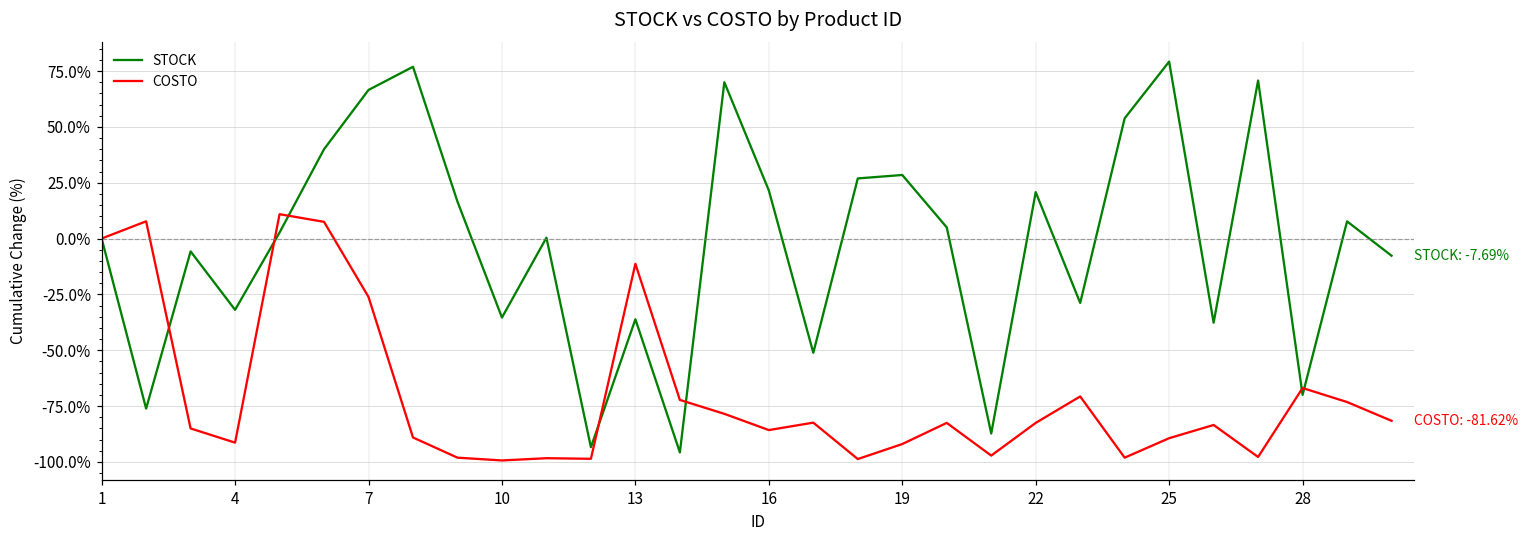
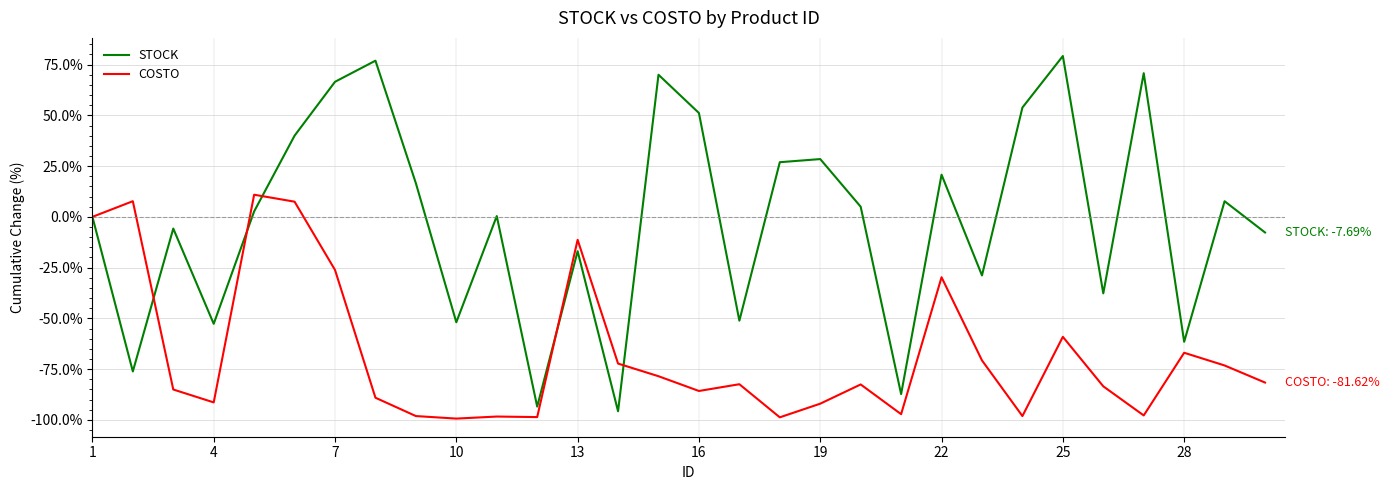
  {
    "STOCK": {
-     "4": "-32%",
+     "4": "-53%",
      "7": "67%",
-     "10": "-35%",
-     "13": "-36%",
-     "16": "22%",
+     "10": "-52%",
+     "13": "-17%",
+     "16": "51%",
      "19": "28%",
      "22": "21%",
      "25": "79%",
-     "28": "-70%"
+     "28": "-62%"
    },
    "COSTO": {
      "4": "-91%",
      "7": "-26%",
      "10": "-99%",
      "13": "-11%",
      "16": "-86%",
      "19": "-92%",
-     "22": "-83%",
-     "25": "-89%",
+     "22": "-30%",
+     "25": "-59%",
      "28": "-67%"
    }
  }
